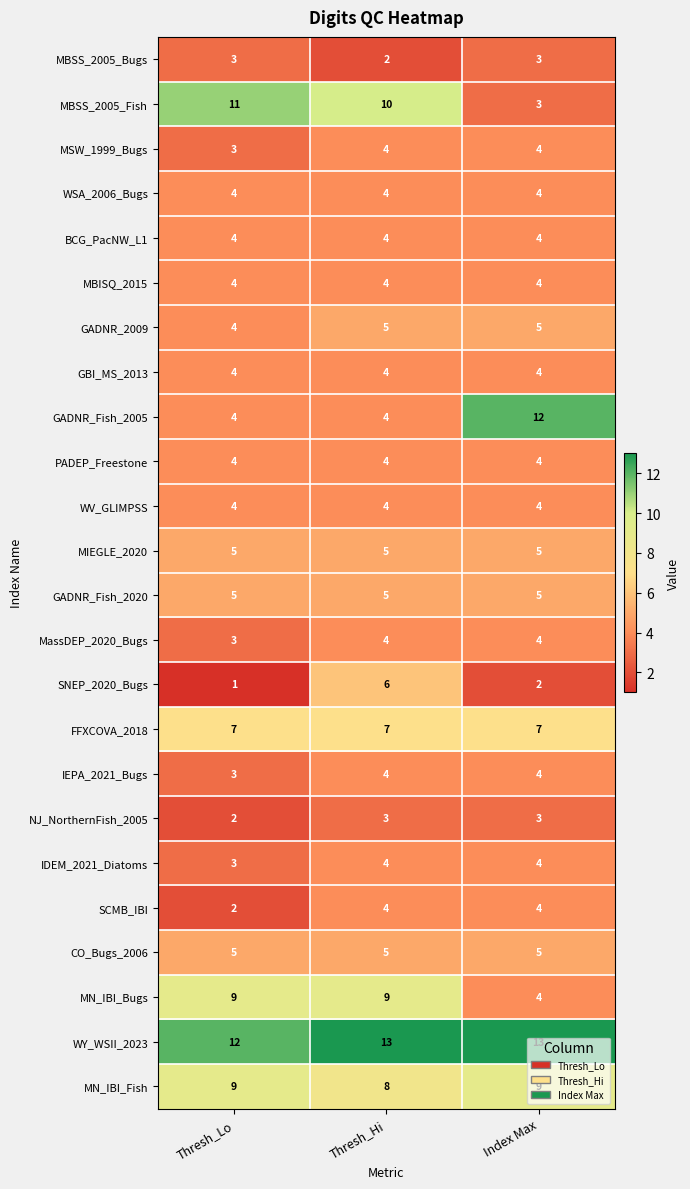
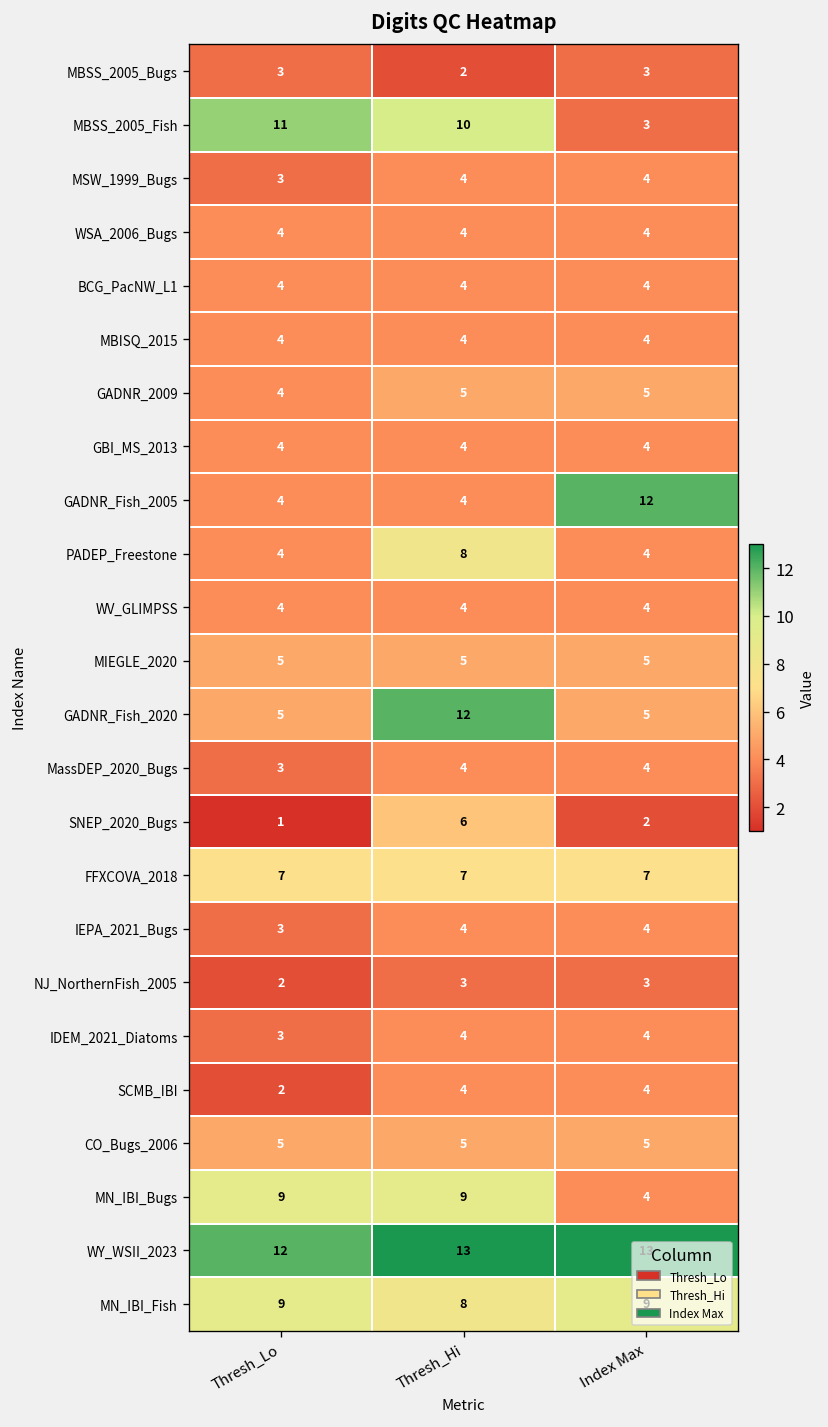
  {
    "MBSS_2005_Bugs": {
      "Thresh_Lo": 3,
      "Thresh_Hi": 2,
      "Index Max": 3
    },
    "MBSS_2005_Fish": {
      "Thresh_Lo": 11,
      "Thresh_Hi": 10,
      "Index Max": 3
    },
    "MSW_1999_Bugs": {
      "Thresh_Lo": 3,
      "Thresh_Hi": 4,
      "Index Max": 4
    },
    "WSA_2006_Bugs": {
      "Thresh_Lo": 4,
      "Thresh_Hi": 4,
      "Index Max": 4
    },
    "BCG_PacNW_L1": {
      "Thresh_Lo": 4,
      "Thresh_Hi": 4,
      "Index Max": 4
    },
    "MBISQ_2015": {
      "Thresh_Lo": 4,
      "Thresh_Hi": 4,
      "Index Max": 4
    },
    "GADNR_2009": {
      "Thresh_Lo": 4,
      "Thresh_Hi": 5,
      "Index Max": 5
    },
    "GBI_MS_2013": {
      "Thresh_Lo": 4,
      "Thresh_Hi": 4,
      "Index Max": 4
    },
    "GADNR_Fish_2005": {
      "Thresh_Lo": 4,
      "Thresh_Hi": 4,
      "Index Max": 12
    },
    "PADEP_Freestone": {
      "Thresh_Lo": 4,
-     "Thresh_Hi": 4,
+     "Thresh_Hi": 8,
      "Index Max": 4
    },
    "WV_GLIMPSS": {
      "Thresh_Lo": 4,
      "Thresh_Hi": 4,
      "Index Max": 4
    },
    "MIEGLE_2020": {
      "Thresh_Lo": 5,
      "Thresh_Hi": 5,
      "Index Max": 5
    },
    "GADNR_Fish_2020": {
      "Thresh_Lo": 5,
-     "Thresh_Hi": 5,
+     "Thresh_Hi": 12,
      "Index Max": 5
    },
    "MassDEP_2020_Bugs": {
      "Thresh_Lo": 3,
      "Thresh_Hi": 4,
      "Index Max": 4
    },
    "SNEP_2020_Bugs": {
      "Thresh_Lo": 1,
      "Thresh_Hi": 6,
      "Index Max": 2
    },
    "FFXCOVA_2018": {
      "Thresh_Lo": 7,
      "Thresh_Hi": 7,
      "Index Max": 7
    },
    "IEPA_2021_Bugs": {
      "Thresh_Lo": 3,
      "Thresh_Hi": 4,
      "Index Max": 4
    },
    "NJ_NorthernFish_2005": {
      "Thresh_Lo": 2,
      "Thresh_Hi": 3,
      "Index Max": 3
    },
    "IDEM_2021_Diatoms": {
      "Thresh_Lo": 3,
      "Thresh_Hi": 4,
      "Index Max": 4
    },
    "SCMB_IBI": {
      "Thresh_Lo": 2,
      "Thresh_Hi": 4,
      "Index Max": 4
    },
    "CO_Bugs_2006": {
      "Thresh_Lo": 5,
      "Thresh_Hi": 5,
      "Index Max": 5
    },
    "MN_IBI_Bugs": {
      "Thresh_Lo": 9,
      "Thresh_Hi": 9,
      "Index Max": 4
    },
    "WY_WSII_2023": {
      "Thresh_Lo": 12,
      "Thresh_Hi": 13
    },
    "MN_IBI_Fish": {
      "Thresh_Lo": 9,
      "Thresh_Hi": 8
    }
  }
